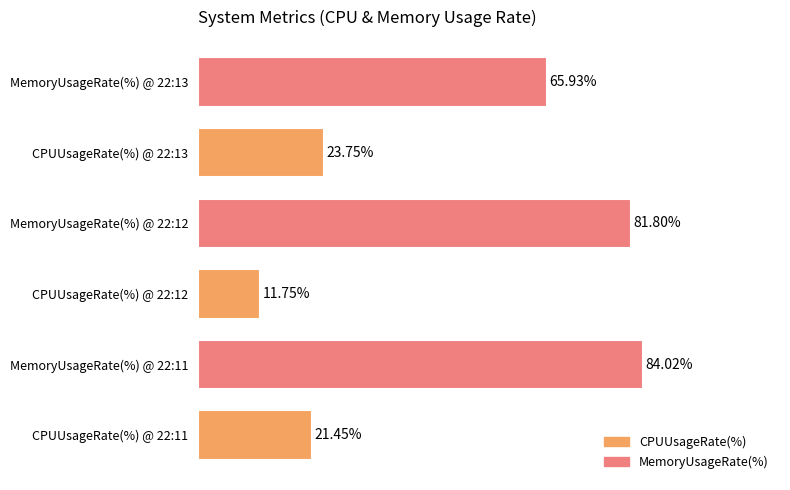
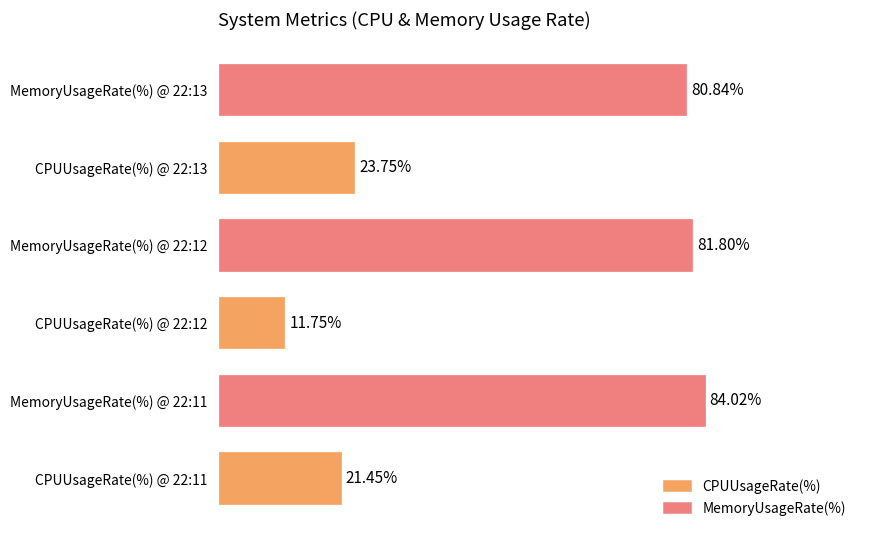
  {
-   "MemoryUsageRate(%) @ 22:13": "65.93%",
+   "MemoryUsageRate(%) @ 22:13": "80.84%",
    "CPUUsageRate(%) @ 22:13": "23.75%",
    "MemoryUsageRate(%) @ 22:12": "81.80%",
    "CPUUsageRate(%) @ 22:12": "11.75%",
    "MemoryUsageRate(%) @ 22:11": "84.02%",
    "CPUUsageRate(%) @ 22:11": "21.45%"
  }
